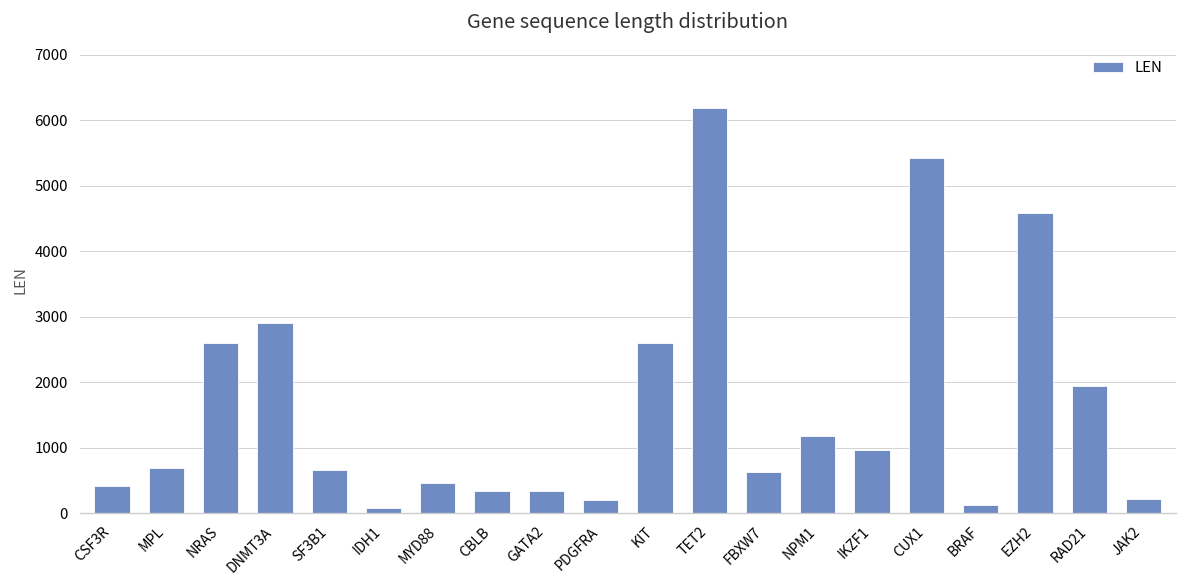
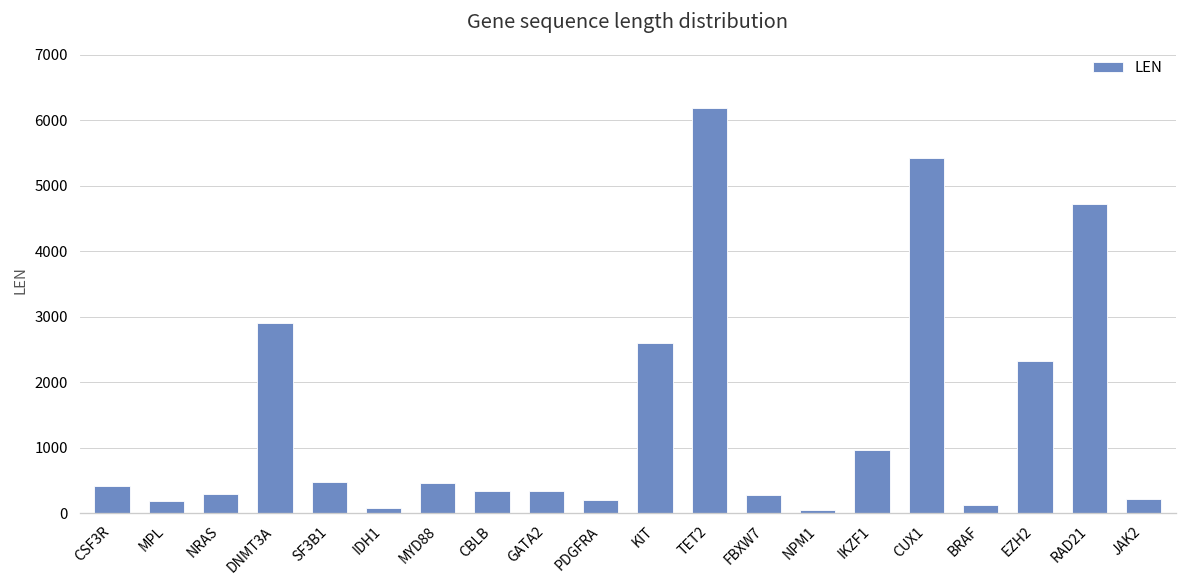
  {
    "CSF3R": 400,
-   "MPL": 700,
-   "NRAS": 2600,
+   "MPL": 200,
+   "NRAS": 300,
    "DNMT3A": 2900,
-   "SF3B1": 700,
+   "SF3B1": 500,
    "IDH1": 100,
    "MYD88": 500,
    "CBLB": 300,
    "GATA2": 300,
    "PDGFRA": 200,
    "KIT": 2600,
    "TET2": 6200,
-   "FBXW7": 600,
-   "NPM1": 1200,
+   "FBXW7": 300,
+   "NPM1": 0,
    "IKZF1": 1000,
    "CUX1": 5400,
    "BRAF": 100,
-   "EZH2": 4600,
-   "RAD21": 1900,
+   "EZH2": 2300,
+   "RAD21": 4700,
    "JAK2": 200
  }
